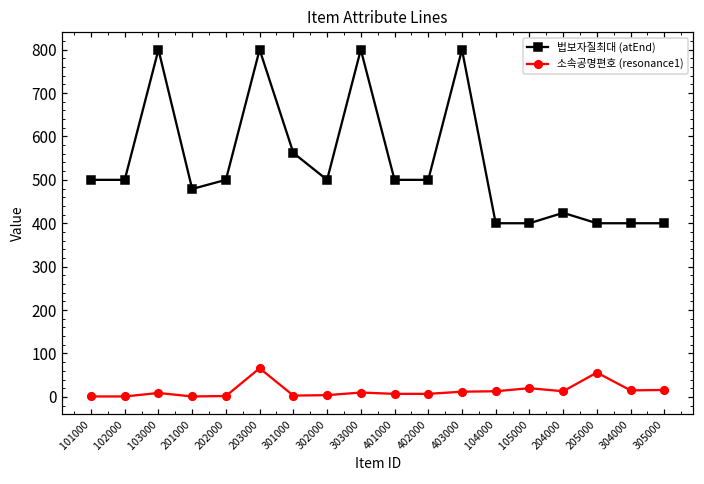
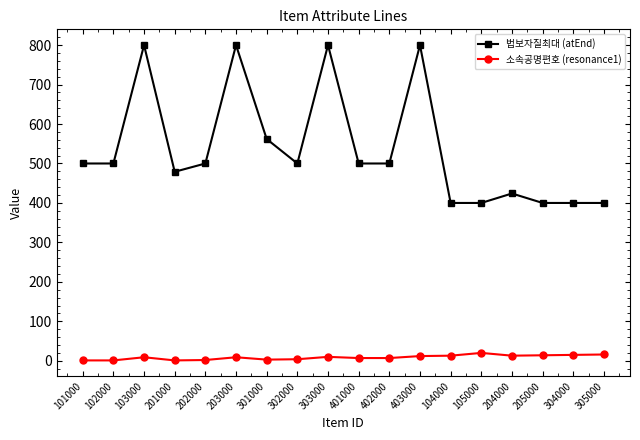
  {
    "법보자질최대 (atEnd)": {
      "101000": 500,
      "102000": 500,
      "103000": 800,
      "201000": 480,
      "202000": 500,
      "203000": 800,
      "301000": 560,
      "302000": 500,
      "303000": 800,
      "401000": 500,
      "402000": 500,
      "403000": 800,
      "104000": 400,
      "105000": 400,
      "204000": 420,
      "205000": 400,
      "304000": 400,
      "305000": 400
    },
    "소속공명편호 (resonance1)": {
      "101000": 0,
      "102000": 0,
      "103000": 10,
      "201000": 0,
      "202000": 0,
-     "203000": 70,
+     "203000": 10,
      "301000": 0,
      "302000": 0,
      "303000": 10,
      "401000": 10,
      "402000": 10,
      "403000": 10,
      "104000": 10,
      "105000": 20,
      "204000": 10,
-     "205000": 60,
+     "205000": 10,
      "304000": 20,
      "305000": 20
    }
  }
